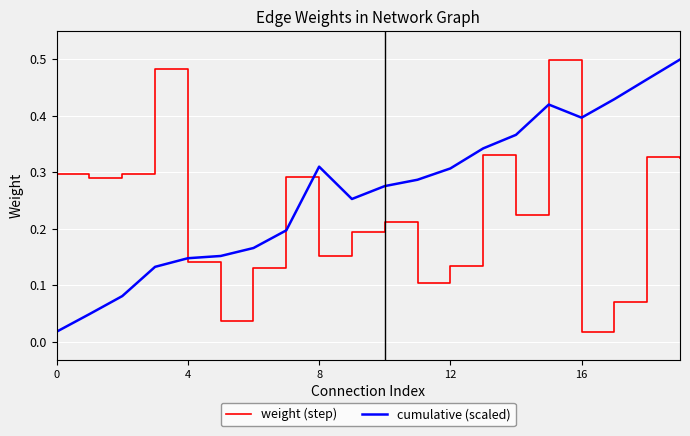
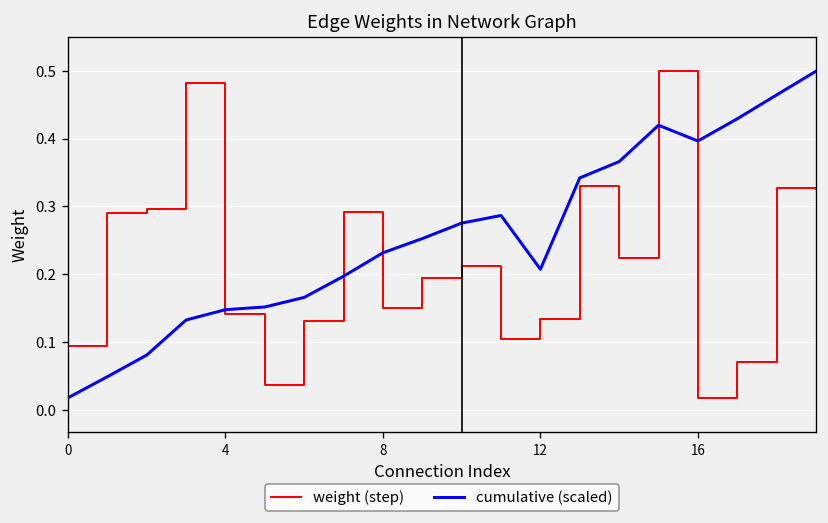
  {
    "weight (step)": {
-     "0": 0.30,
+     "0": 0.09,
      "4": 0.14,
      "8": 0.15,
      "12": 0.13,
      "16": 0.02
    },
    "cumulative (scaled)": {
      "0": 0.02,
      "4": 0.15,
-     "8": 0.31,
-     "12": 0.31,
+     "8": 0.23,
+     "12": 0.21,
      "16": 0.40
    }
  }
